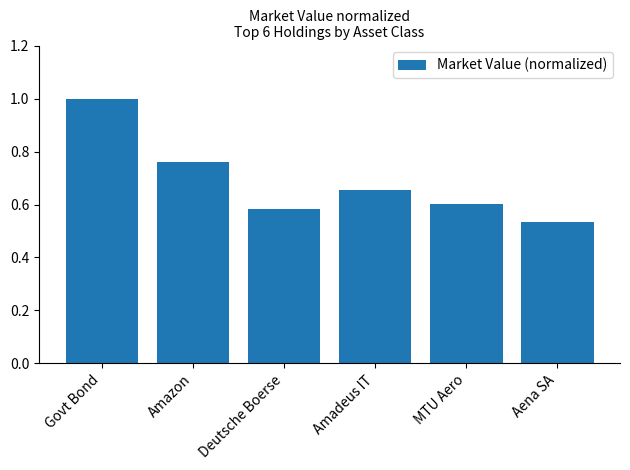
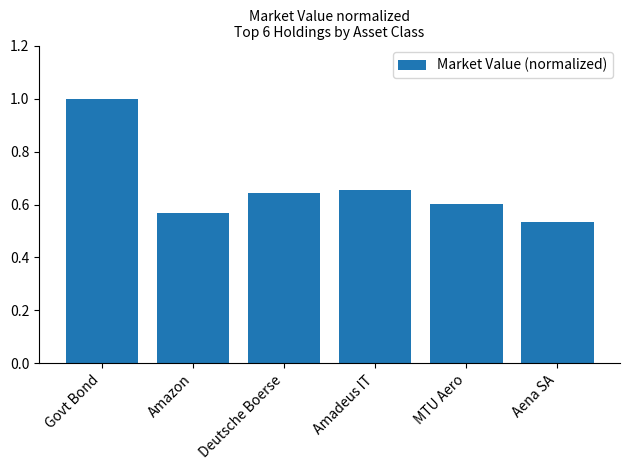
  {
    "Govt Bond": 1.00,
-   "Amazon": 0.76,
-   "Deutsche Boerse": 0.58,
+   "Amazon": 0.57,
+   "Deutsche Boerse": 0.64,
    "Amadeus IT": 0.66,
    "MTU Aero": 0.60,
    "Aena SA": 0.54
  }
